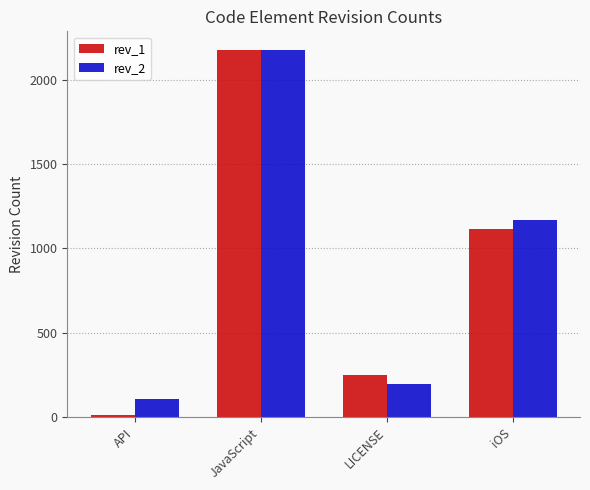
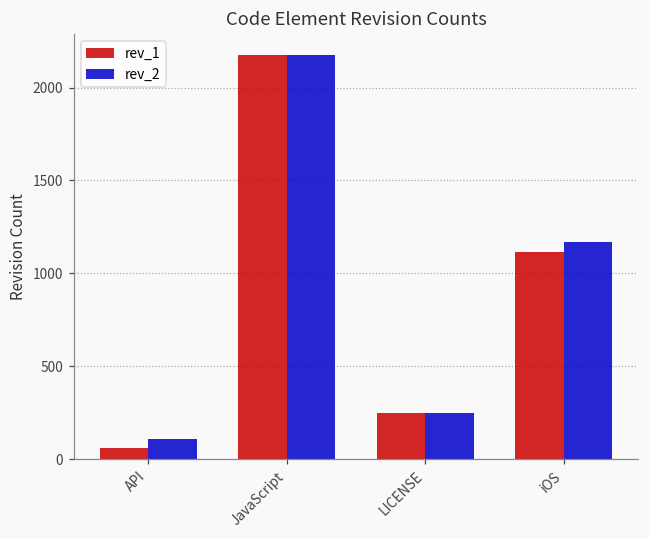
  {
    "rev_1": {
-     "API": 10,
+     "API": 60,
      "JavaScript": 2180,
      "LICENSE": 250,
      "iOS": 1110
    },
    "rev_2": {
      "API": 110,
      "JavaScript": 2180,
-     "LICENSE": 200,
+     "LICENSE": 250,
      "iOS": 1170
    }
  }
